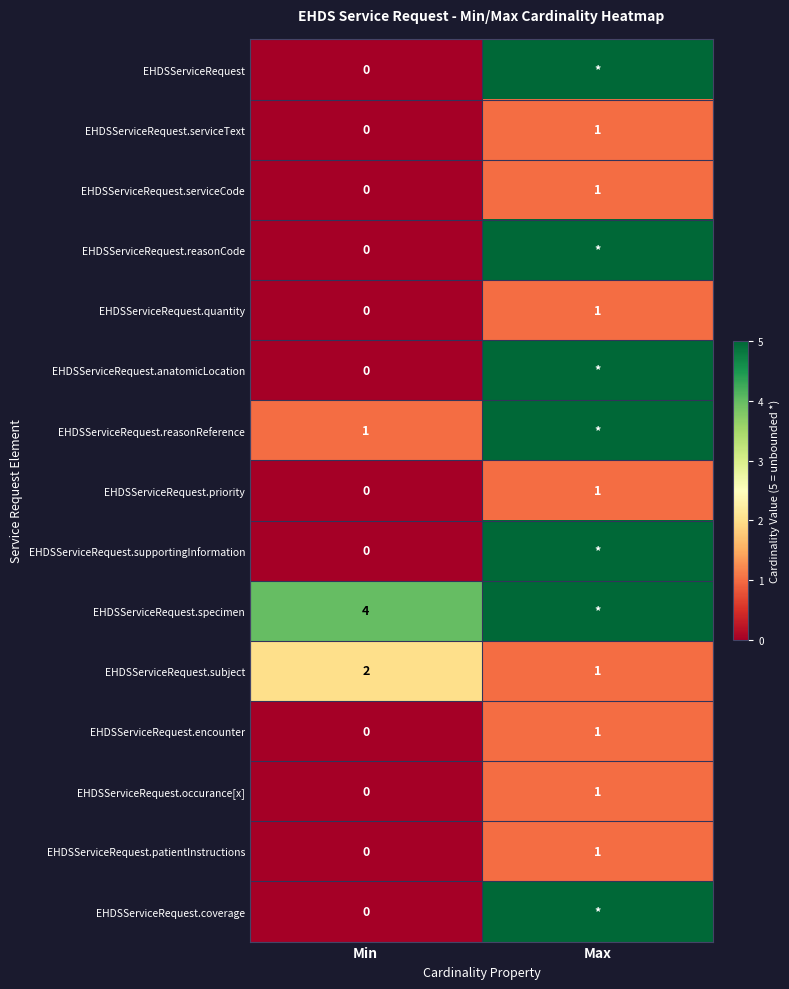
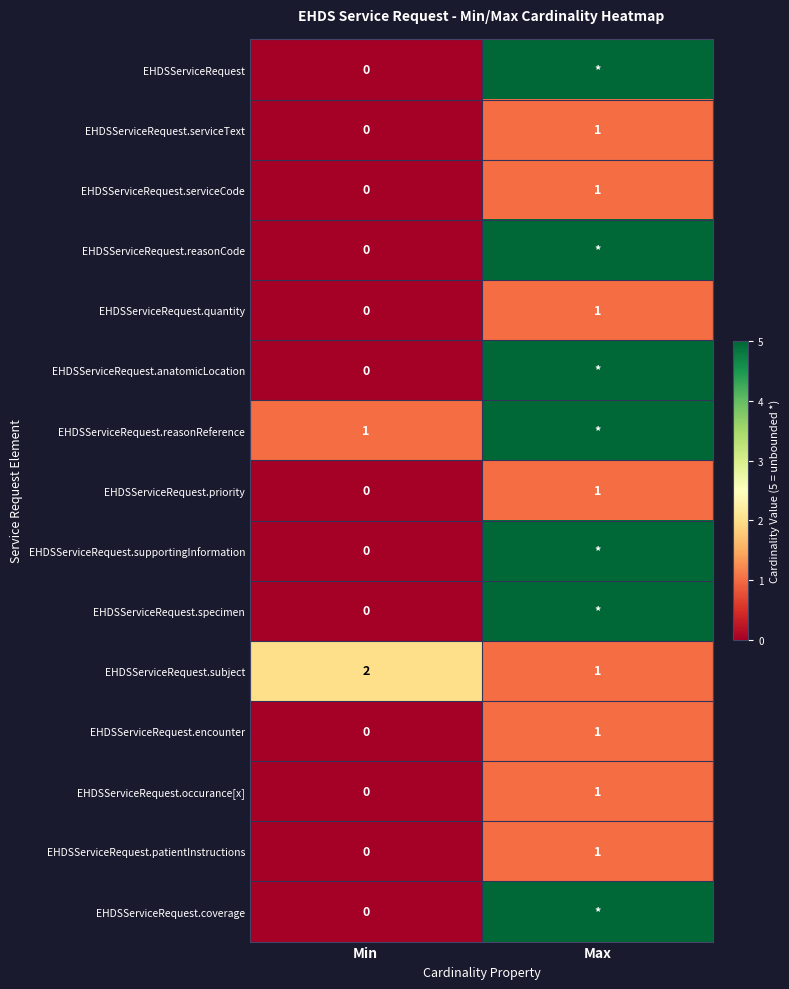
  {
    "EHDSServiceRequest": {
      "Min": 0
    },
    "EHDSServiceRequest.serviceText": {
      "Min": 0,
      "Max": 1
    },
    "EHDSServiceRequest.serviceCode": {
      "Min": 0,
      "Max": 1
    },
    "EHDSServiceRequest.reasonCode": {
      "Min": 0
    },
    "EHDSServiceRequest.quantity": {
      "Min": 0,
      "Max": 1
    },
    "EHDSServiceRequest.anatomicLocation": {
      "Min": 0
    },
    "EHDSServiceRequest.reasonReference": {
      "Min": 1
    },
    "EHDSServiceRequest.priority": {
      "Min": 0,
      "Max": 1
    },
    "EHDSServiceRequest.supportingInformation": {
      "Min": 0
    },
    "EHDSServiceRequest.specimen": {
-     "Min": 4
+     "Min": 0
    },
    "EHDSServiceRequest.subject": {
      "Min": 2,
      "Max": 1
    },
    "EHDSServiceRequest.encounter": {
      "Min": 0,
      "Max": 1
    },
    "EHDSServiceRequest.occurance[x]": {
      "Min": 0,
      "Max": 1
    },
    "EHDSServiceRequest.patientInstructions": {
      "Min": 0,
      "Max": 1
    },
    "EHDSServiceRequest.coverage": {
      "Min": 0
    }
  }
